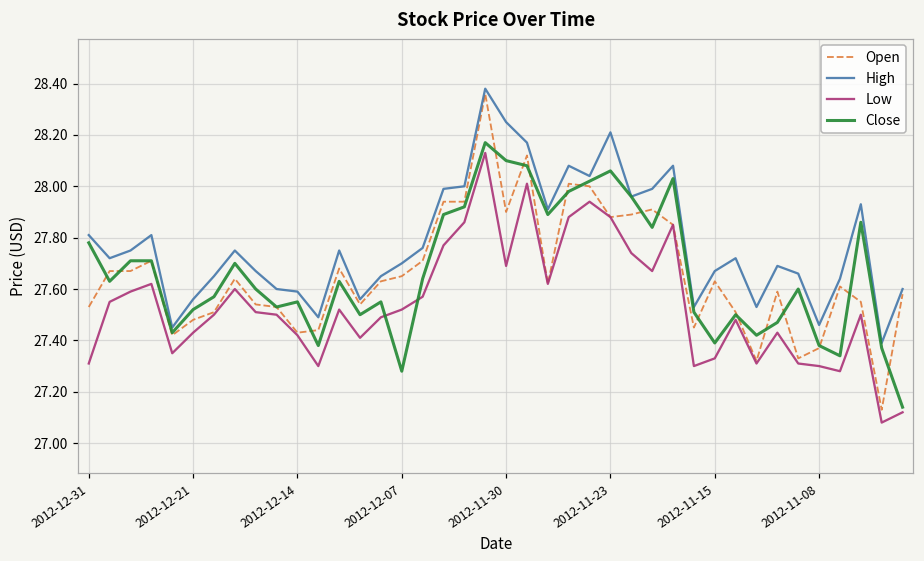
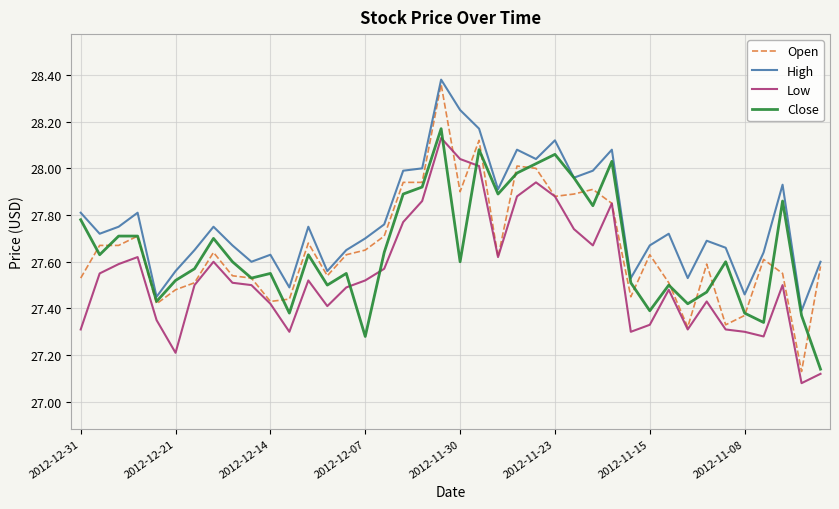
  {
    "Open": {
      "2012-12-31": 27.53,
      "2012-12-21": 27.48,
      "2012-12-07": 27.65,
      "2012-11-30": 27.90,
      "2012-11-15": 27.63
    },
    "High": {
      "2012-12-31": 27.81,
      "2012-12-21": 27.56,
-     "2012-12-14": 27.59,
+     "2012-12-14": 27.63,
      "2012-12-07": 27.70,
      "2012-11-30": 28.25,
-     "2012-11-23": 28.21,
+     "2012-11-23": 28.12,
      "2012-11-15": 27.67,
      "2012-11-08": 27.46
    },
    "Low": {
      "2012-12-31": 27.31,
-     "2012-12-21": 27.43,
+     "2012-12-21": 27.21,
      "2012-12-07": 27.52,
-     "2012-11-30": 27.69,
+     "2012-11-30": 28.04,
      "2012-11-15": 27.33,
      "2012-11-08": 27.30
    },
    "Close": {
      "2012-12-31": 27.78,
      "2012-12-21": 27.52,
      "2012-12-14": 27.55,
      "2012-12-07": 27.28,
-     "2012-11-30": 28.1,
+     "2012-11-30": 27.6,
      "2012-11-23": 28.06,
      "2012-11-15": 27.4
    }
  }
